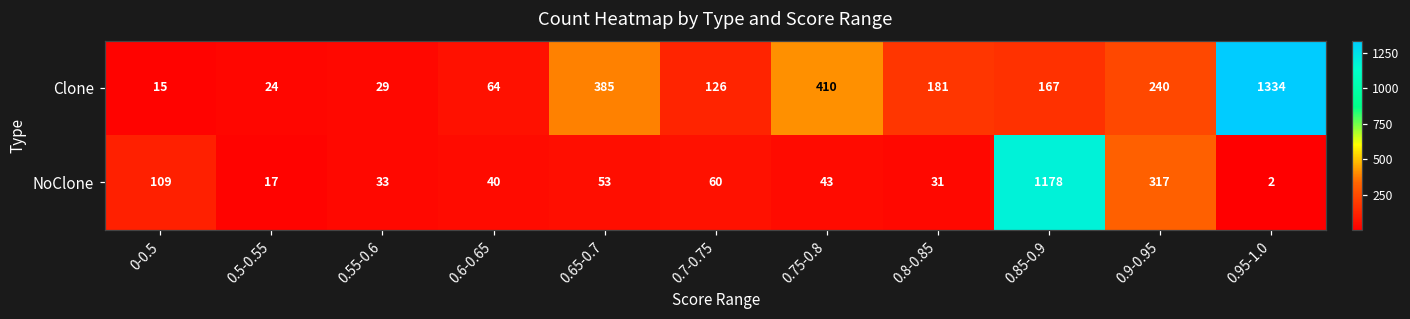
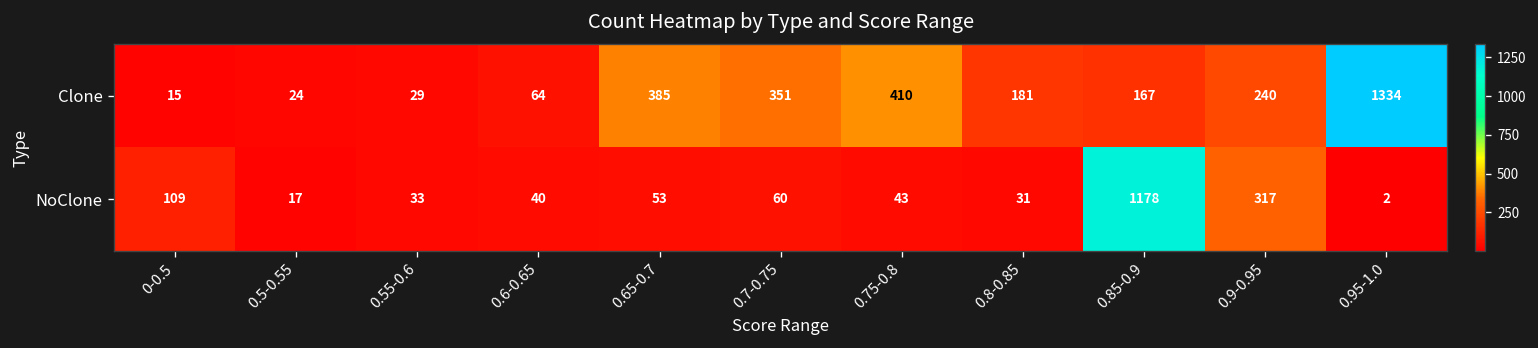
  {
    "Clone": {
      "0-0.5": 15,
      "0.5-0.55": 24,
      "0.55-0.6": 29,
      "0.6-0.65": 64,
      "0.65-0.7": 385,
-     "0.7-0.75": 126,
+     "0.7-0.75": 351,
      "0.75-0.8": 410,
      "0.8-0.85": 181,
      "0.85-0.9": 167,
      "0.9-0.95": 240,
      "0.95-1.0": 1334
    },
    "NoClone": {
      "0-0.5": 109,
      "0.5-0.55": 17,
      "0.55-0.6": 33,
      "0.6-0.65": 40,
      "0.65-0.7": 53,
      "0.7-0.75": 60,
      "0.75-0.8": 43,
      "0.8-0.85": 31,
      "0.85-0.9": 1178,
      "0.9-0.95": 317,
      "0.95-1.0": 2
    }
  }
